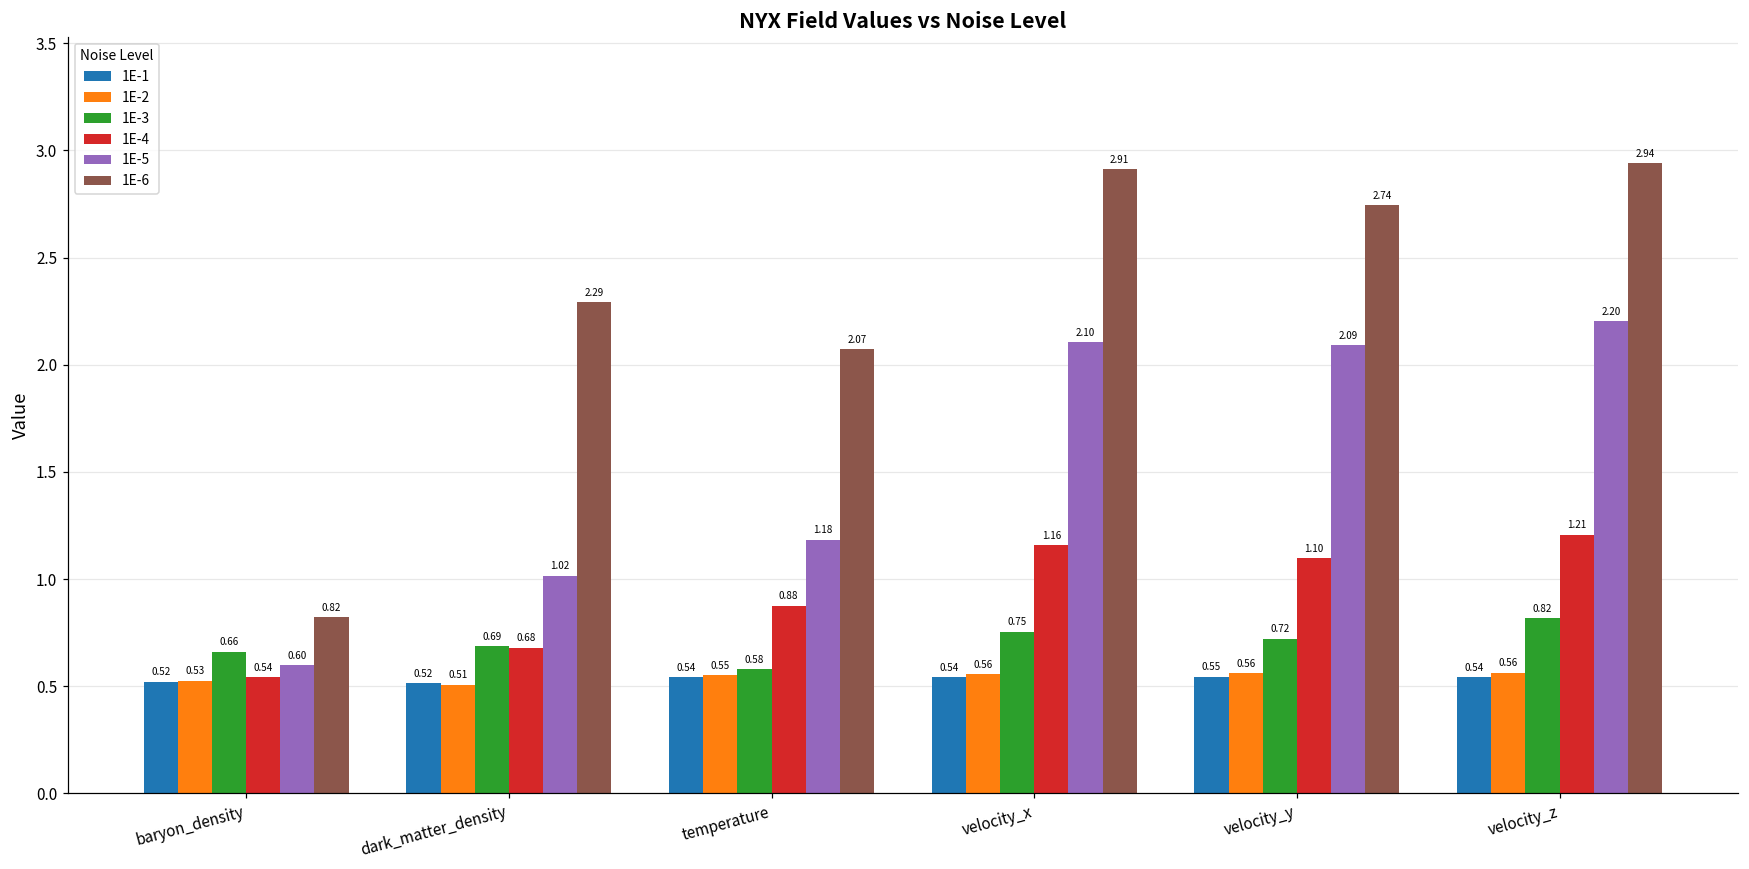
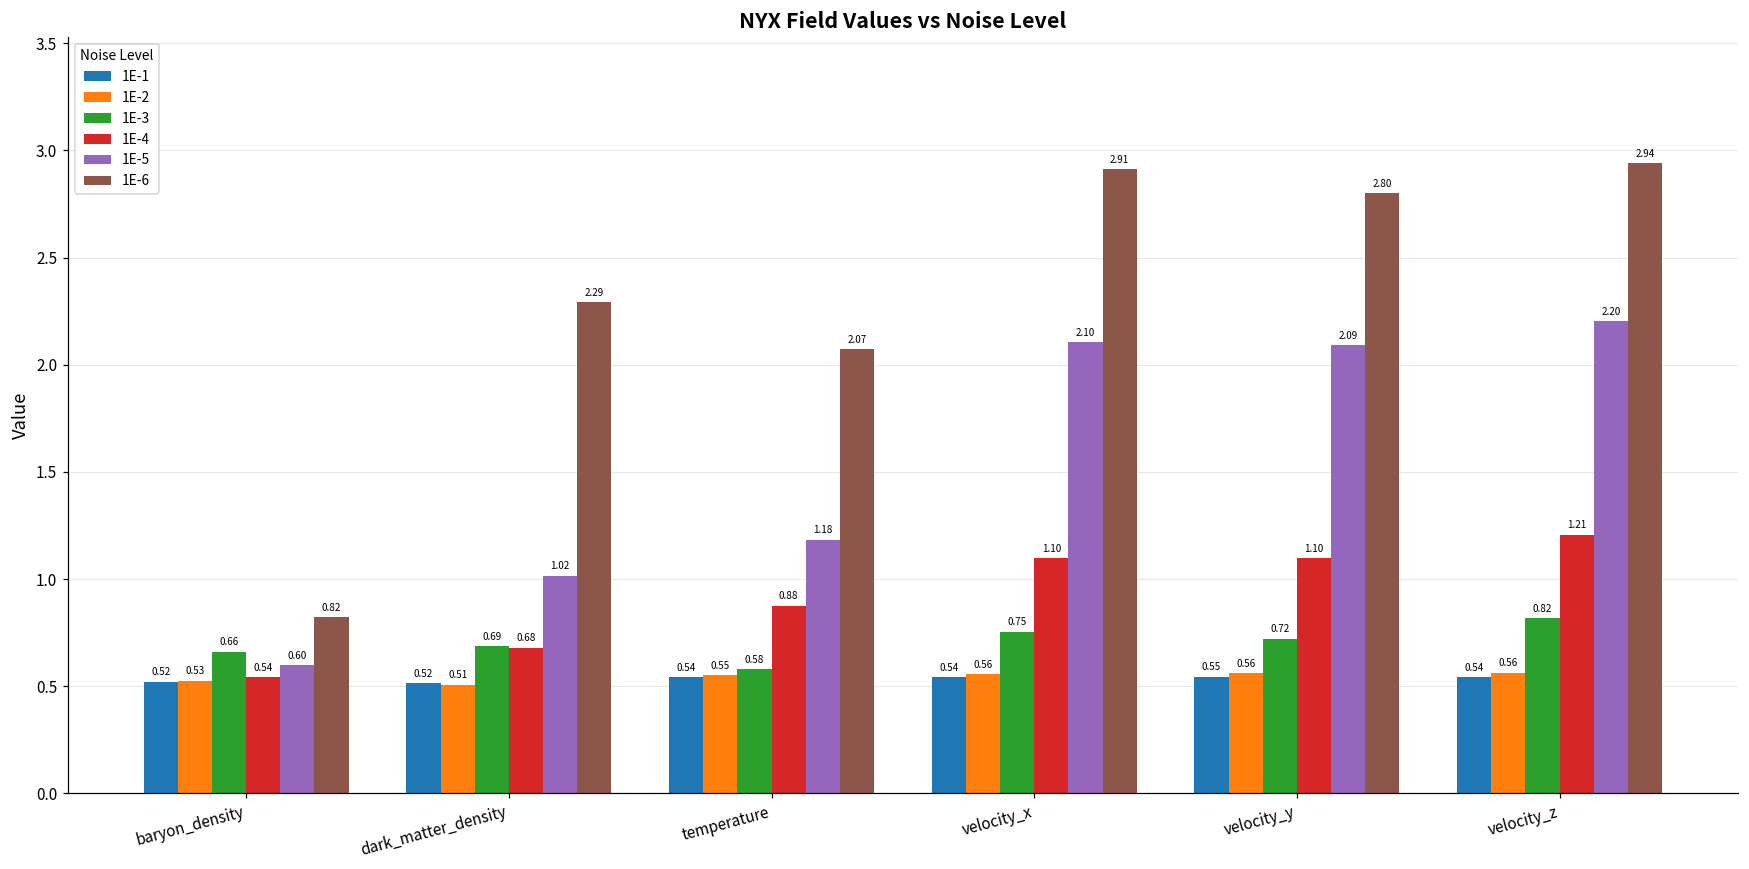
  {
    "1E-1": {
      "baryon_density": 0.52,
      "dark_matter_density": 0.52,
      "temperature": 0.54,
      "velocity_x": 0.54,
      "velocity_y": 0.55,
      "velocity_z": 0.54
    },
    "1E-2": {
      "baryon_density": 0.53,
      "dark_matter_density": 0.51,
      "temperature": 0.55,
      "velocity_x": 0.56,
      "velocity_y": 0.56,
      "velocity_z": 0.56
    },
    "1E-3": {
      "baryon_density": 0.66,
      "dark_matter_density": 0.69,
      "temperature": 0.58,
      "velocity_x": 0.75,
      "velocity_y": 0.72,
      "velocity_z": 0.82
    },
    "1E-4": {
      "baryon_density": 0.54,
      "dark_matter_density": 0.68,
      "temperature": 0.88,
-     "velocity_x": 1.16,
+     "velocity_x": 1.10,
      "velocity_y": 1.10,
      "velocity_z": 1.21
    },
    "1E-5": {
      "baryon_density": 0.60,
      "dark_matter_density": 1.02,
      "temperature": 1.18,
      "velocity_x": 2.10,
      "velocity_y": 2.09,
      "velocity_z": 2.20
    },
    "1E-6": {
      "baryon_density": 0.82,
      "dark_matter_density": 2.29,
      "temperature": 2.07,
      "velocity_x": 2.91,
-     "velocity_y": 2.74,
+     "velocity_y": 2.80,
      "velocity_z": 2.94
    }
  }
